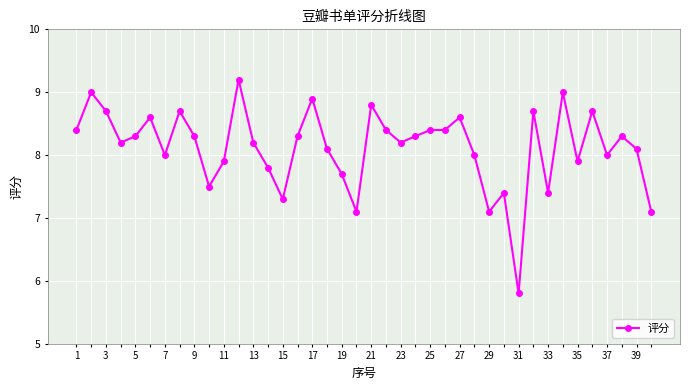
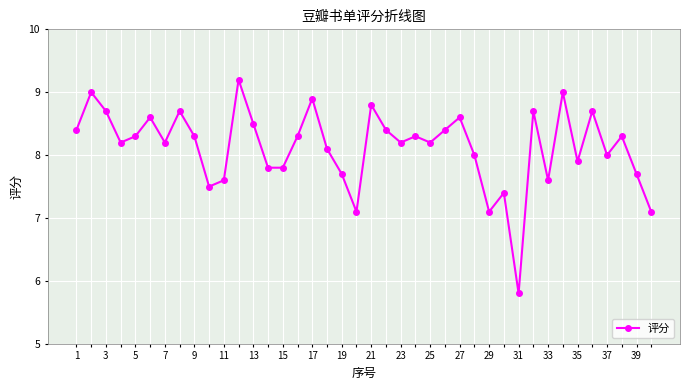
  {
    "1": 8.4,
    "3": 8.7,
    "5": 8.3,
-   "7": 8.0,
+   "7": 8.2,
    "9": 8.3,
-   "11": 7.9,
-   "13": 8.2,
-   "15": 7.3,
+   "11": 7.6,
+   "13": 8.5,
+   "15": 7.8,
    "17": 8.9,
    "19": 7.7,
    "21": 8.8,
    "23": 8.2,
-   "25": 8.4,
+   "25": 8.2,
    "27": 8.6,
    "29": 7.1,
    "31": 5.8,
-   "33": 7.4,
+   "33": 7.6,
    "35": 7.9,
    "37": 8.0,
-   "39": 8.1
+   "39": 7.7
  }
